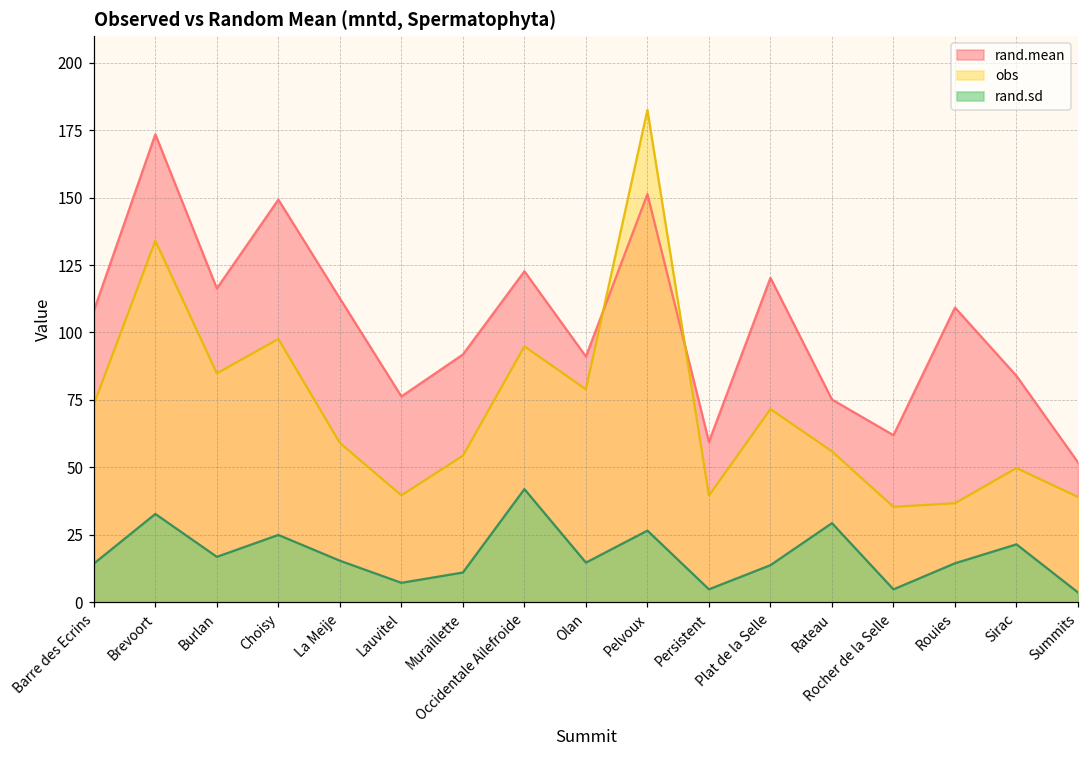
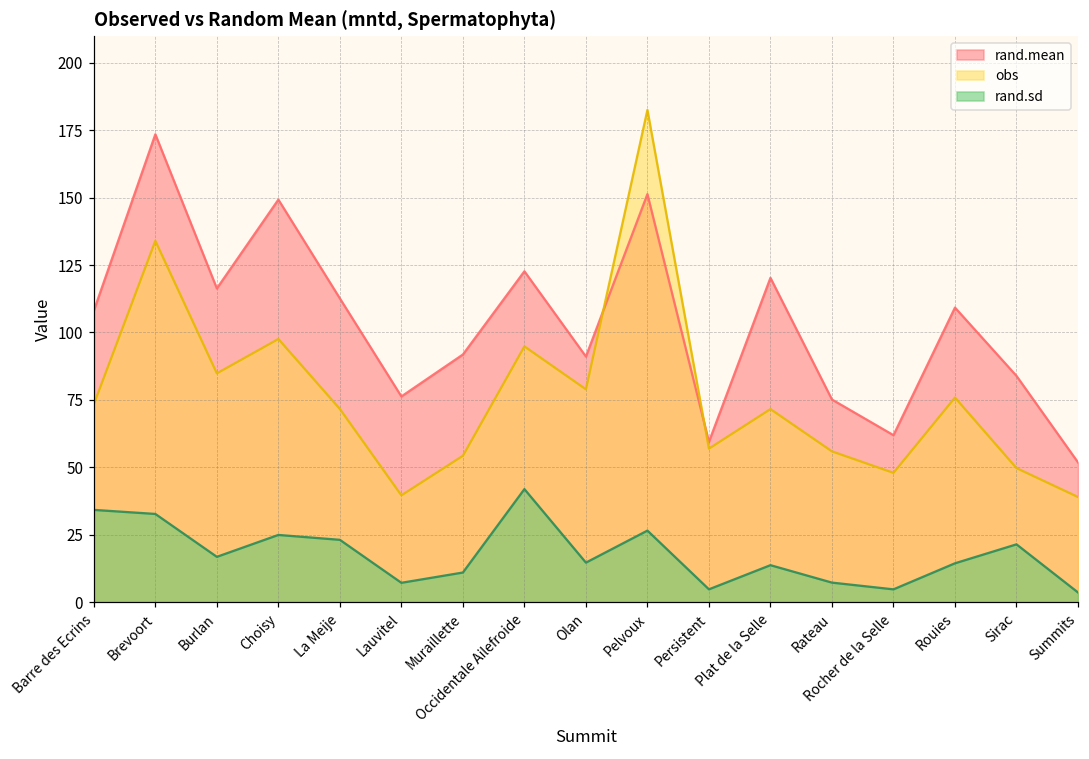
  {
    "rand.mean": {
      "Barre des Ecrins": 108,
      "Brevoort": 173,
      "Burlan": 116,
      "Choisy": 149,
      "La Meije": 113,
      "Lauvitel": 76,
      "Muraillette": 92,
      "Occidentale Ailefroide": 123,
      "Olan": 91,
      "Pelvoux": 151,
      "Persistent": 59,
      "Plat de la Selle": 120,
      "Rateau": 75,
      "Rocher de la Selle": 62,
      "Rouies": 109,
      "Sirac": 84,
      "Summits": 52
    },
    "obs": {
      "Barre des Ecrins": 73,
      "Brevoort": 134,
      "Burlan": 85,
      "Choisy": 98,
-     "La Meije": 59,
+     "La Meije": 72,
      "Lauvitel": 40,
      "Muraillette": 54,
      "Occidentale Ailefroide": 95,
      "Olan": 79,
      "Pelvoux": 182,
-     "Persistent": 40,
+     "Persistent": 57,
      "Plat de la Selle": 72,
      "Rateau": 56,
-     "Rocher de la Selle": 35,
-     "Rouies": 37,
+     "Rocher de la Selle": 48,
+     "Rouies": 76,
      "Sirac": 50,
      "Summits": 39
    },
    "rand.sd": {
-     "Barre des Ecrins": 14,
+     "Barre des Ecrins": 34,
      "Brevoort": 33,
      "Burlan": 17,
      "Choisy": 25,
-     "La Meije": 15,
+     "La Meije": 23,
      "Lauvitel": 7,
      "Muraillette": 11,
      "Occidentale Ailefroide": 42,
      "Olan": 15,
      "Pelvoux": 27,
      "Persistent": 5,
      "Plat de la Selle": 14,
-     "Rateau": 29,
+     "Rateau": 7,
      "Rocher de la Selle": 5,
      "Rouies": 14,
      "Sirac": 21,
      "Summits": 4
    }
  }
